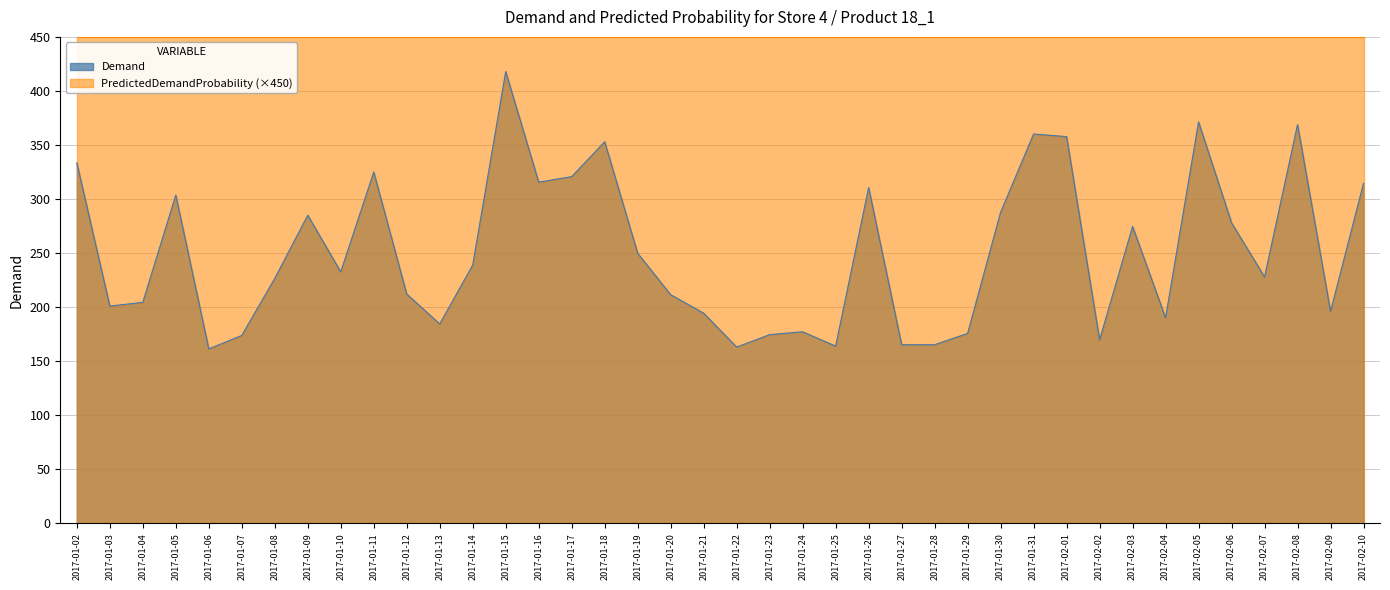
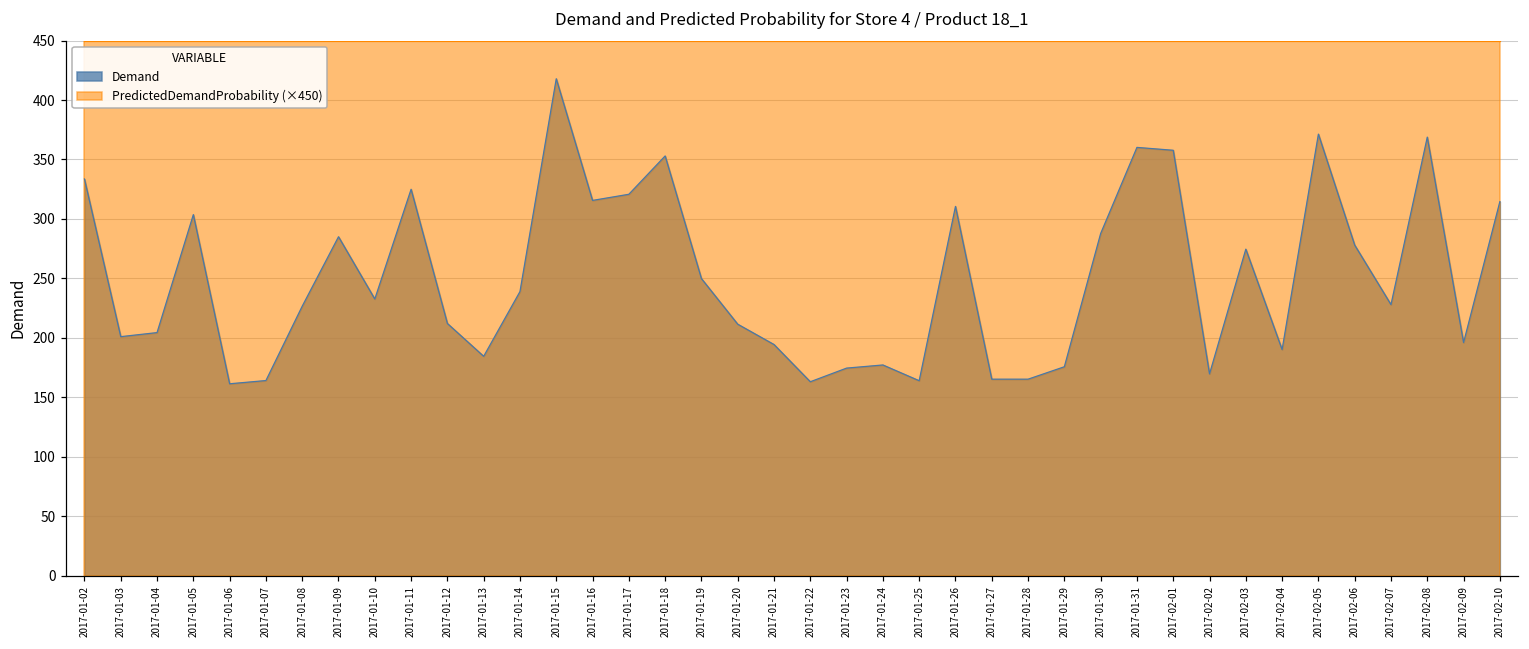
  {
    "Demand": {
      "2017-01-02": 334,
      "2017-01-03": 201,
      "2017-01-04": 204,
      "2017-01-05": 304,
      "2017-01-06": 161,
-     "2017-01-07": 174,
+     "2017-01-07": 164,
      "2017-01-08": 227,
      "2017-01-09": 285,
      "2017-01-10": 233,
      "2017-01-11": 325,
      "2017-01-12": 212,
      "2017-01-13": 184,
      "2017-01-14": 239,
      "2017-01-15": 418,
      "2017-01-16": 316,
      "2017-01-17": 321,
      "2017-01-18": 353,
      "2017-01-19": 250,
      "2017-01-20": 211,
      "2017-01-21": 194,
      "2017-01-22": 163,
      "2017-01-23": 175,
      "2017-01-24": 177,
      "2017-01-25": 164,
      "2017-01-26": 311,
      "2017-01-27": 165,
      "2017-01-28": 165,
      "2017-01-29": 176,
      "2017-01-30": 288,
      "2017-01-31": 360,
      "2017-02-01": 358,
      "2017-02-02": 170,
      "2017-02-03": 275,
      "2017-02-04": 190,
      "2017-02-05": 371,
      "2017-02-06": 278,
      "2017-02-07": 228,
      "2017-02-08": 369,
      "2017-02-09": 196,
      "2017-02-10": 315
    },
    "PredictedDemandProbability (×450)": {
      "2017-01-02": 450,
      "2017-01-03": 450,
      "2017-01-04": 450,
      "2017-01-05": 450,
      "2017-01-06": 450,
      "2017-01-07": 450,
      "2017-01-08": 450,
      "2017-01-09": 450,
      "2017-01-10": 450,
      "2017-01-11": 450,
      "2017-01-12": 450,
      "2017-01-13": 450,
      "2017-01-14": 450,
      "2017-01-15": 450,
      "2017-01-16": 450,
      "2017-01-17": 450,
      "2017-01-18": 450,
      "2017-01-19": 450,
      "2017-01-20": 450,
      "2017-01-21": 450,
      "2017-01-22": 450,
      "2017-01-23": 450,
      "2017-01-24": 450,
      "2017-01-25": 450,
      "2017-01-26": 450,
      "2017-01-27": 450,
      "2017-01-28": 450,
      "2017-01-29": 450,
      "2017-01-30": 450,
      "2017-01-31": 450,
      "2017-02-01": 450,
      "2017-02-02": 450,
      "2017-02-03": 450,
      "2017-02-04": 450,
      "2017-02-05": 450,
      "2017-02-06": 450,
      "2017-02-07": 450,
      "2017-02-08": 450,
      "2017-02-09": 450,
      "2017-02-10": 450
    }
  }
